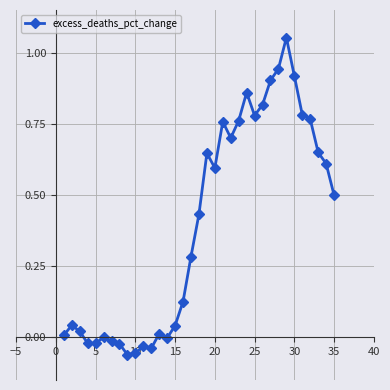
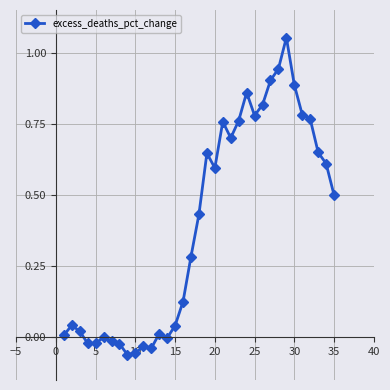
  {
    "5": -0.02,
    "10": -0.05,
    "15": 0.04,
    "20": 0.59,
    "25": 0.78,
-   "30": 0.92,
+   "30": 0.89,
    "35": 0.50
  }
